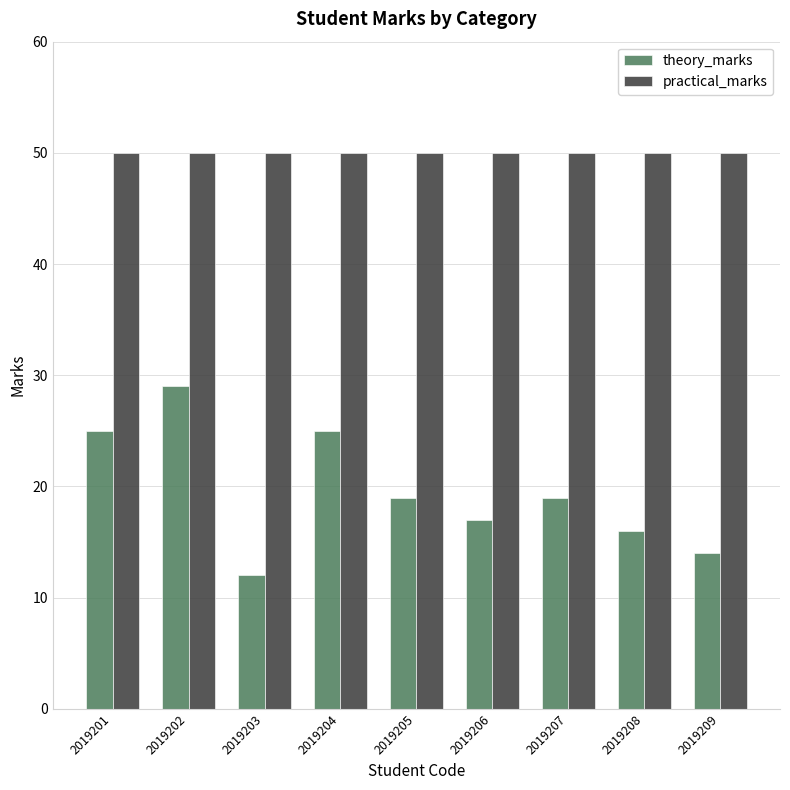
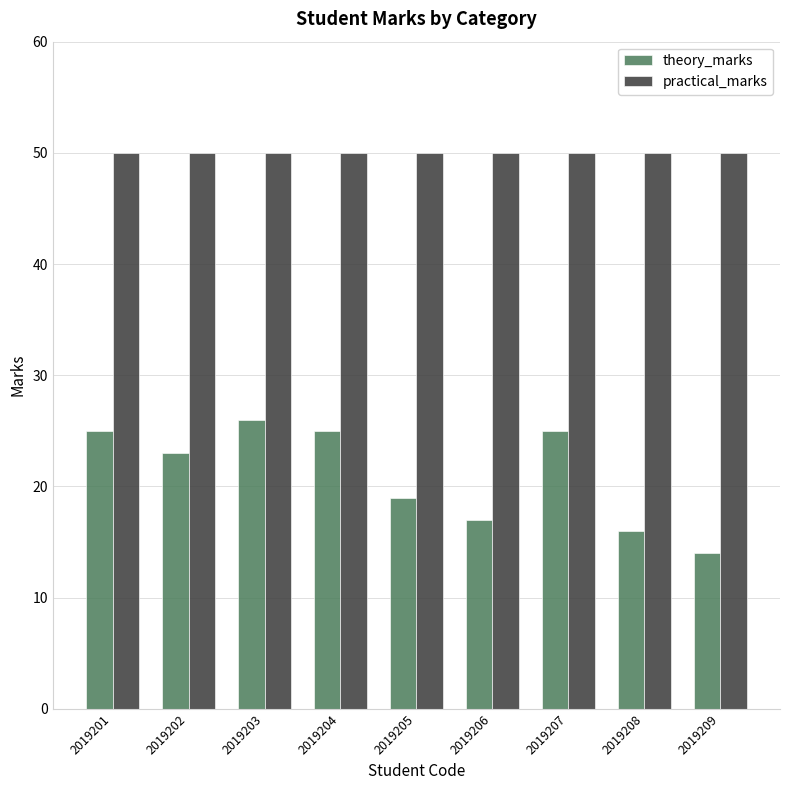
  {
    "theory_marks": {
      "2019201": 25,
-     "2019202": 29,
-     "2019203": 12,
+     "2019202": 23,
+     "2019203": 26,
      "2019204": 25,
      "2019205": 19,
      "2019206": 17,
-     "2019207": 19,
+     "2019207": 25,
      "2019208": 16,
      "2019209": 14
    },
    "practical_marks": {
      "2019201": 50,
      "2019202": 50,
      "2019203": 50,
      "2019204": 50,
      "2019205": 50,
      "2019206": 50,
      "2019207": 50,
      "2019208": 50,
      "2019209": 50
    }
  }
